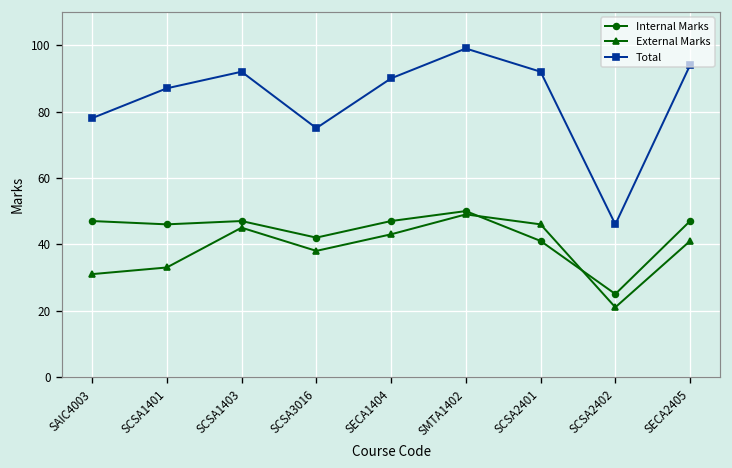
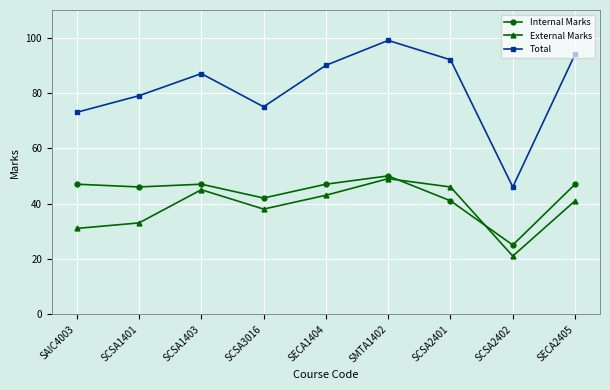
  {
    "Total": {
-     "SAIC4003": 78,
-     "SCSA1401": 87,
-     "SCSA1403": 92,
+     "SAIC4003": 73,
+     "SCSA1401": 79,
+     "SCSA1403": 87,
      "SCSA3016": 75,
      "SECA1404": 90,
      "SMTA1402": 99,
      "SCSA2401": 92,
      "SCSA2402": 46
    }
  }
